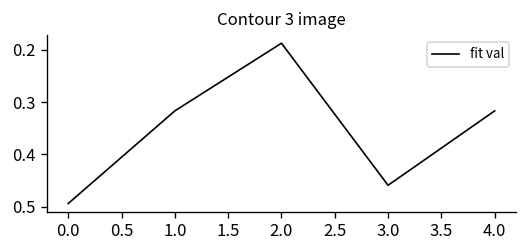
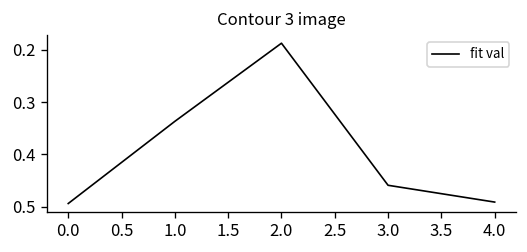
  {
    "0.0": 0.49,
-   "1.0": 0.32,
+   "1.0": 0.34,
    "2.0": 0.19,
    "3.0": 0.46,
-   "4.0": 0.32
+   "4.0": 0.49
  }
